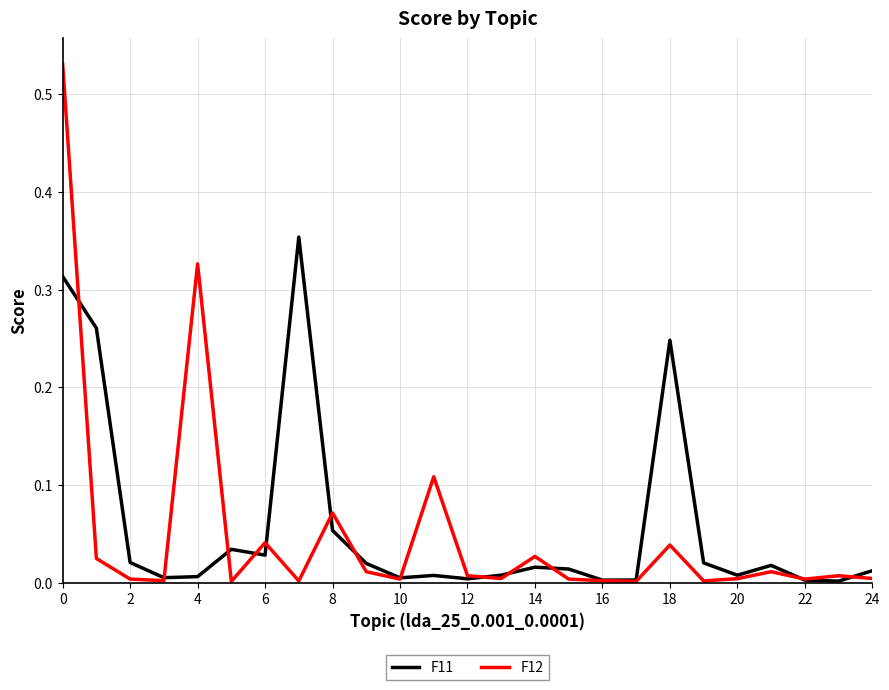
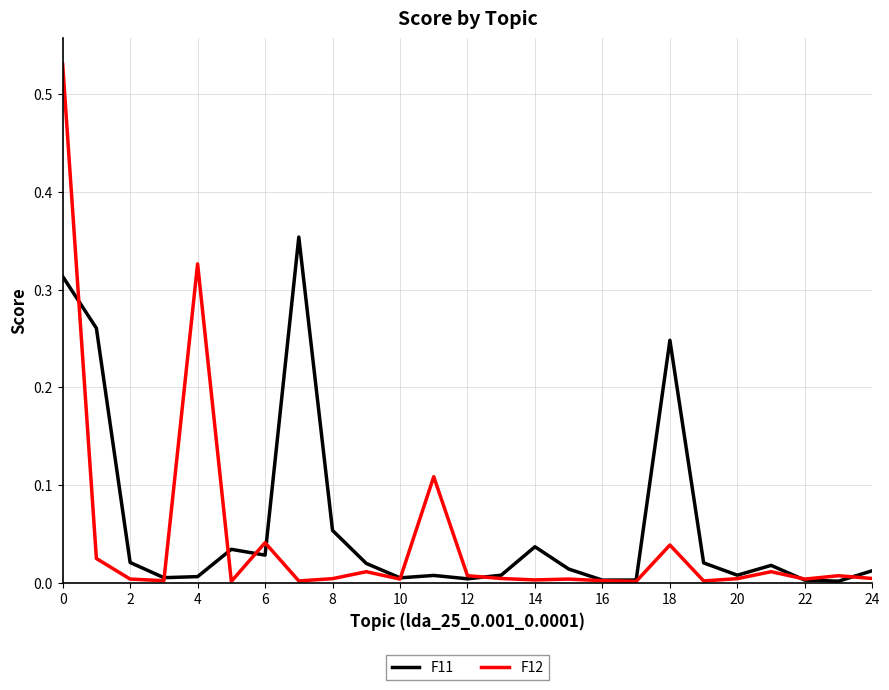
  {
    "F11": {
      "0": 0.31,
      "2": 0.02,
      "4": 0.01,
      "6": 0.03,
      "8": 0.05,
      "12": 0.00,
-     "14": 0.02,
+     "14": 0.04,
      "18": 0.25,
      "20": 0.01,
      "24": 0.01
    },
    "F12": {
      "0": 0.53,
      "2": 0.00,
      "4": 0.33,
      "6": 0.04,
-     "8": 0.07,
+     "8": 0.00,
      "12": 0.01,
-     "14": 0.03,
+     "14": 0.00,
      "18": 0.04,
      "20": 0.00,
      "24": 0.00
    }
  }
